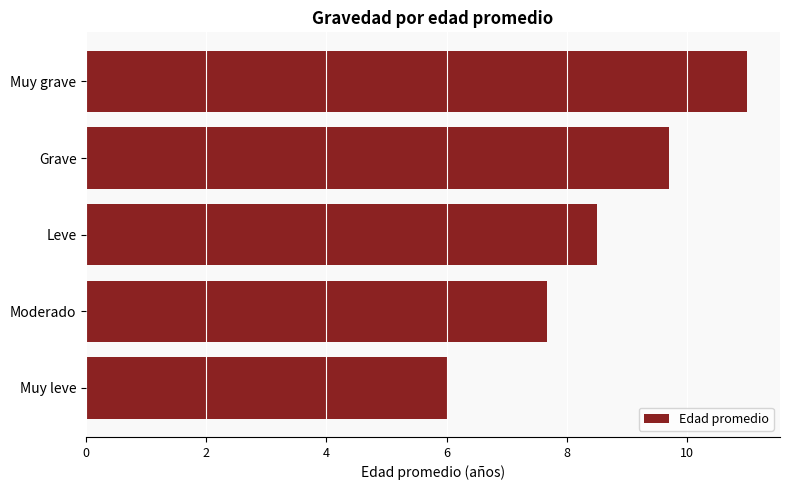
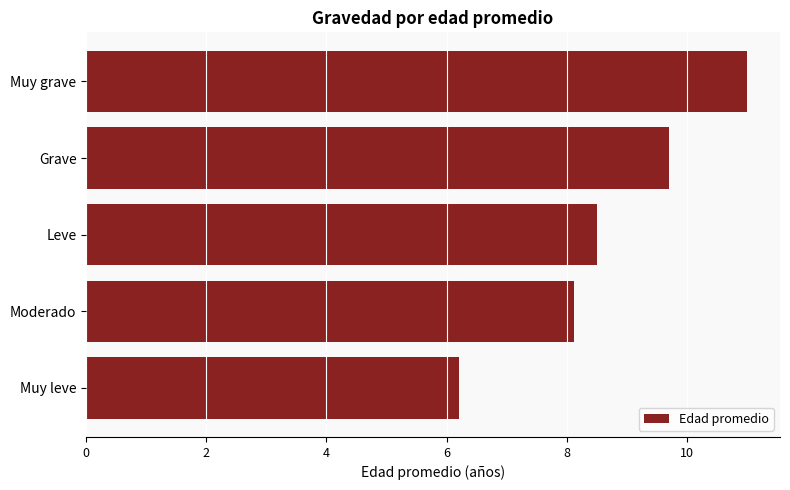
  {
    "Muy grave": 11.0,
    "Grave": 9.7,
    "Leve": 8.5,
-   "Moderado": 7.7,
-   "Muy leve": 6.0
+   "Moderado": 8.1,
+   "Muy leve": 6.2
  }
